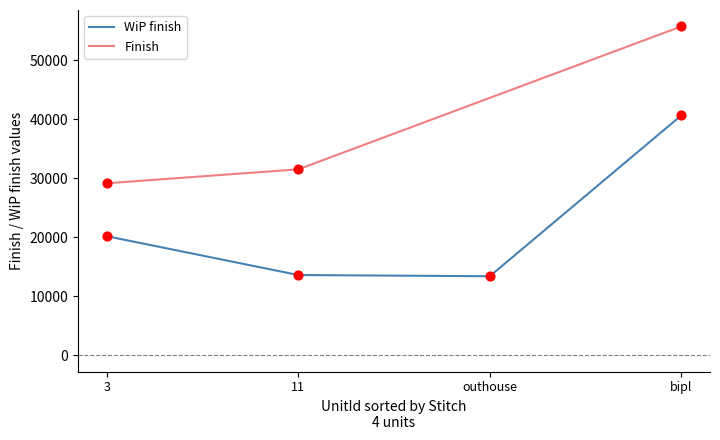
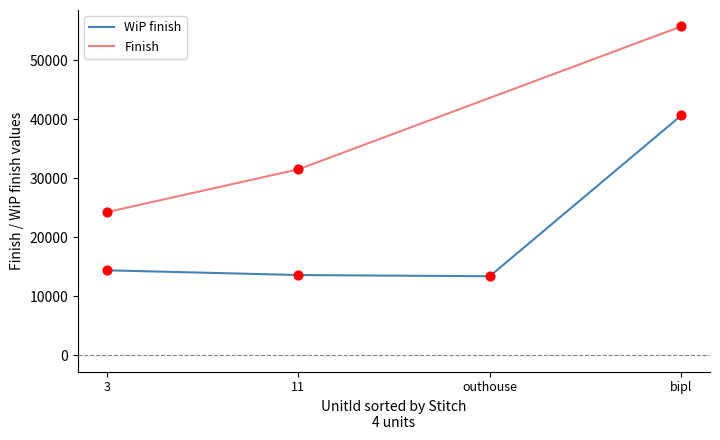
  {
    "WiP finish": {
-     "3": 20000,
+     "3": 14000,
      "11": 14000,
      "outhouse": 13000,
      "bipl": 41000
    },
    "Finish": {
-     "3": 29000,
+     "3": 24000,
      "11": 31000,
      "bipl": 56000
    }
  }
